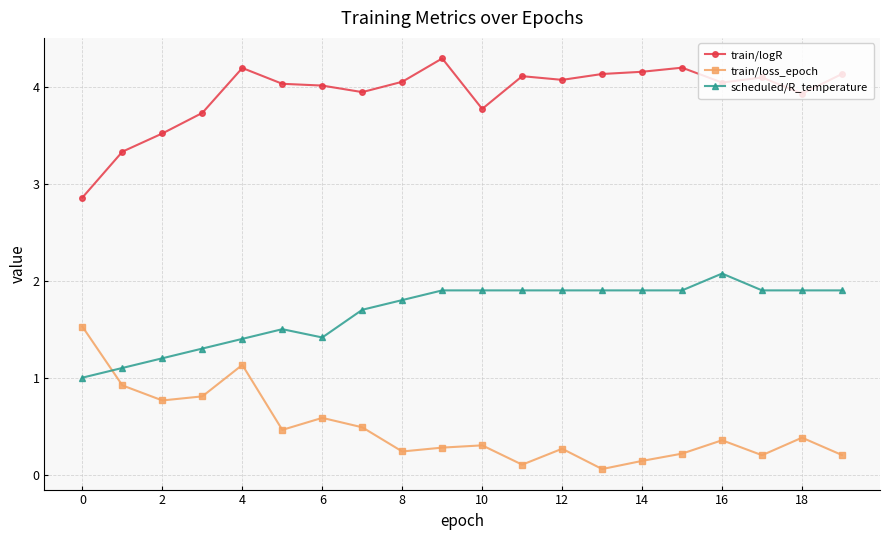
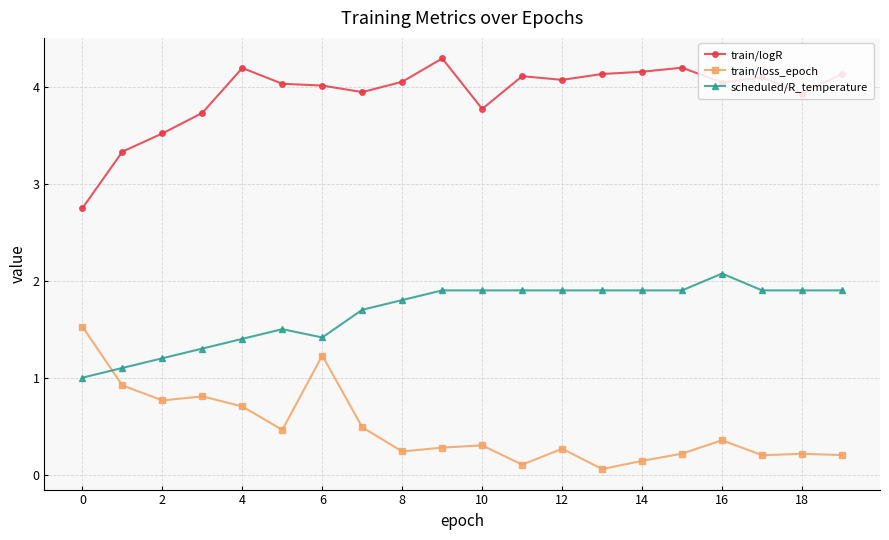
  {
    "train/logR": {
-     "0": 2.9,
+     "0": 2.7,
      "2": 3.5,
      "4": 4.2,
      "6": 4.0,
      "8": 4.1,
      "10": 3.8,
      "12": 4.1,
      "14": 4.2
    },
    "train/loss_epoch": {
      "0": 1.5,
      "2": 0.8,
-     "4": 1.1,
-     "6": 0.6,
+     "4": 0.7,
+     "6": 1.2,
      "8": 0.2,
      "10": 0.3,
      "12": 0.3,
      "14": 0.1,
      "16": 0.4,
-     "18": 0.4
+     "18": 0.2
    },
    "scheduled/R_temperature": {
      "0": 1.0,
      "2": 1.2,
      "4": 1.4,
      "6": 1.4,
      "8": 1.8,
      "10": 1.9,
      "12": 1.9,
      "14": 1.9,
      "16": 2.1,
      "18": 1.9
    }
  }
